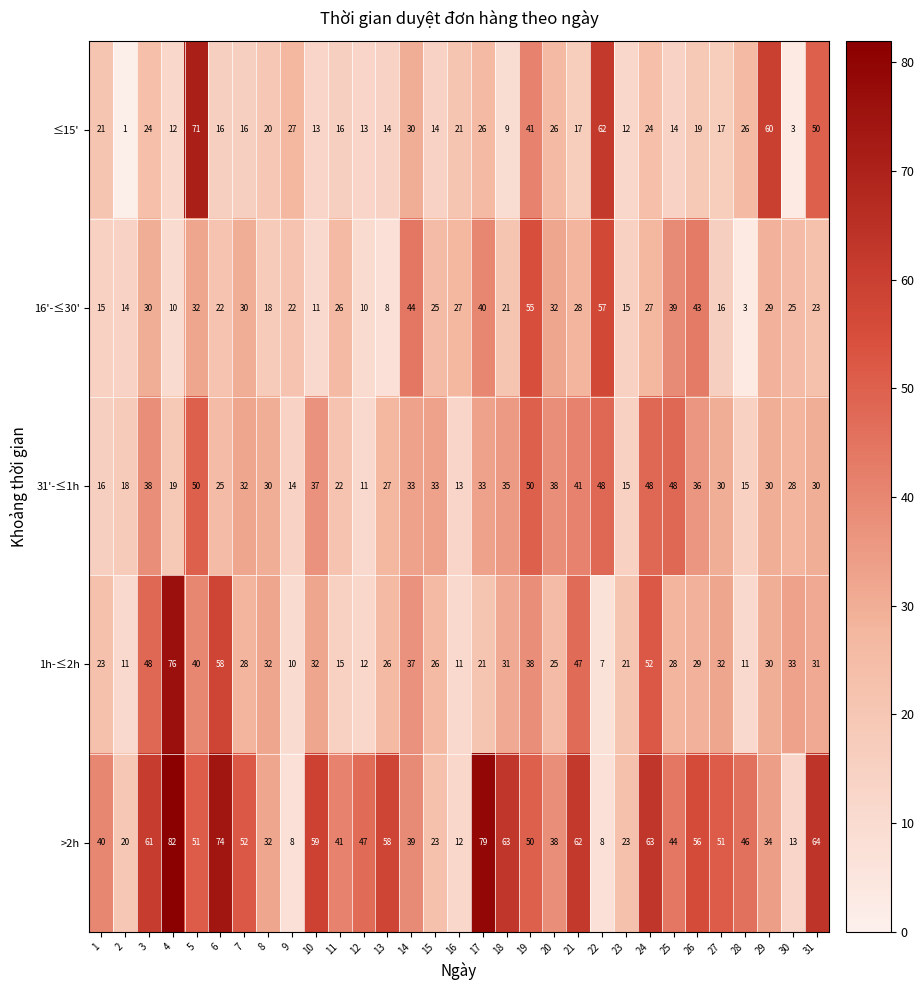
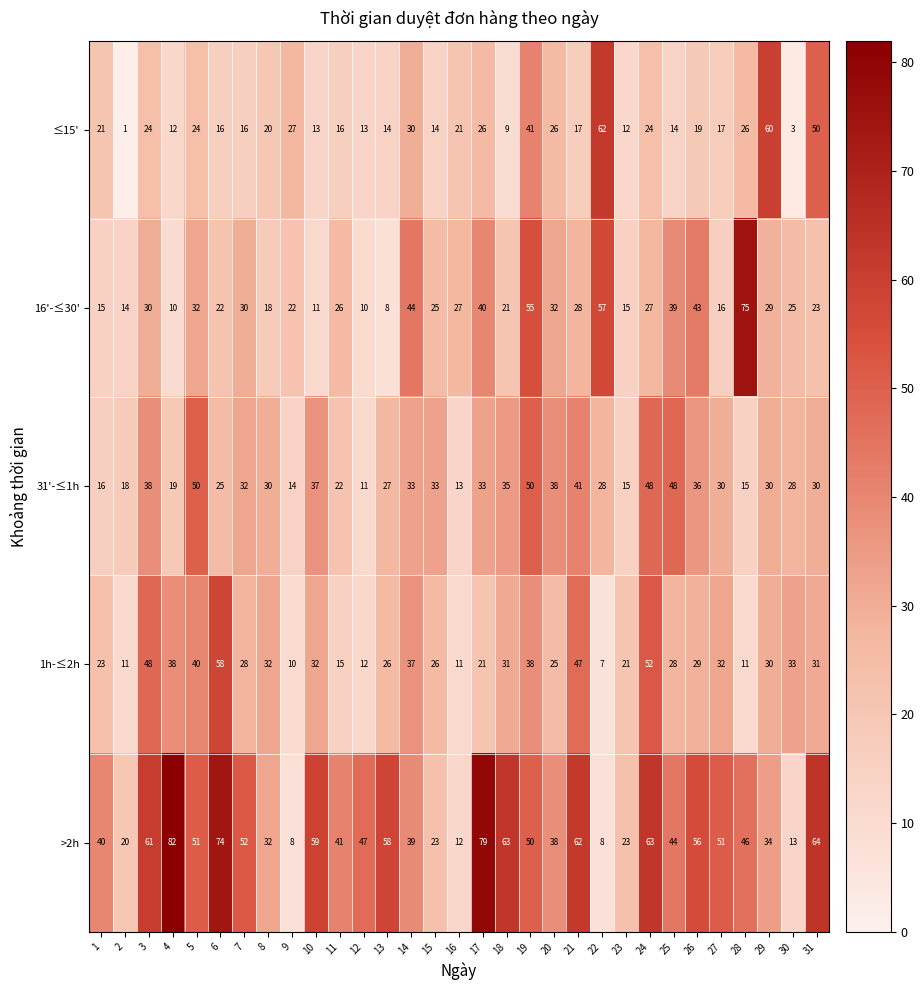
  {
    "≤15'": {
      "1": 21,
      "2": 1,
      "3": 24,
      "4": 12,
-     "5": 71,
+     "5": 24,
      "6": 16,
      "7": 16,
      "8": 20,
      "9": 27,
      "10": 13,
      "11": 16,
      "12": 13,
      "13": 14,
      "14": 30,
      "15": 14,
      "16": 21,
      "17": 26,
      "18": 9,
      "19": 41,
      "20": 26,
      "21": 17,
      "22": 62,
      "23": 12,
      "24": 24,
      "25": 14,
      "26": 19,
      "27": 17,
      "28": 26,
      "29": 60,
      "30": 3,
      "31": 50
    },
    "16'-≤30'": {
      "1": 15,
      "2": 14,
      "3": 30,
      "4": 10,
      "5": 32,
      "6": 22,
      "7": 30,
      "8": 18,
      "9": 22,
      "10": 11,
      "11": 26,
      "12": 10,
      "13": 8,
      "14": 44,
      "15": 25,
      "16": 27,
      "17": 40,
      "18": 21,
      "19": 55,
      "20": 32,
      "21": 28,
      "22": 57,
      "23": 15,
      "24": 27,
      "25": 39,
      "26": 43,
      "27": 16,
-     "28": 3,
+     "28": 75,
      "29": 29,
      "30": 25,
      "31": 23
    },
    "31'-≤1h": {
      "1": 16,
      "2": 18,
      "3": 38,
      "4": 19,
      "5": 50,
      "6": 25,
      "7": 32,
      "8": 30,
      "9": 14,
      "10": 37,
      "11": 22,
      "12": 11,
      "13": 27,
      "14": 33,
      "15": 33,
      "16": 13,
      "17": 33,
      "18": 35,
      "19": 50,
      "20": 38,
      "21": 41,
-     "22": 48,
+     "22": 28,
      "23": 15,
      "24": 48,
      "25": 48,
      "26": 36,
      "27": 30,
      "28": 15,
      "29": 30,
      "30": 28,
      "31": 30
    },
    "1h-≤2h": {
      "1": 23,
      "2": 11,
      "3": 48,
-     "4": 76,
+     "4": 38,
      "5": 40,
      "6": 58,
      "7": 28,
      "8": 32,
      "9": 10,
      "10": 32,
      "11": 15,
      "12": 12,
      "13": 26,
      "14": 37,
      "15": 26,
      "16": 11,
      "17": 21,
      "18": 31,
      "19": 38,
      "20": 25,
      "21": 47,
      "22": 7,
      "23": 21,
      "24": 52,
      "25": 28,
      "26": 29,
      "27": 32,
      "28": 11,
      "29": 30,
      "30": 33,
      "31": 31
    },
    ">2h": {
      "1": 40,
      "2": 20,
      "3": 61,
      "4": 82,
      "5": 51,
      "6": 74,
      "7": 52,
      "8": 32,
      "9": 8,
      "10": 59,
      "11": 41,
      "12": 47,
      "13": 58,
      "14": 39,
      "15": 23,
      "16": 12,
      "17": 79,
      "18": 63,
      "19": 50,
      "20": 38,
      "21": 62,
      "22": 8,
      "23": 23,
      "24": 63,
      "25": 44,
      "26": 56,
      "27": 51,
      "28": 46,
      "29": 34,
      "30": 13,
      "31": 64
    }
  }
